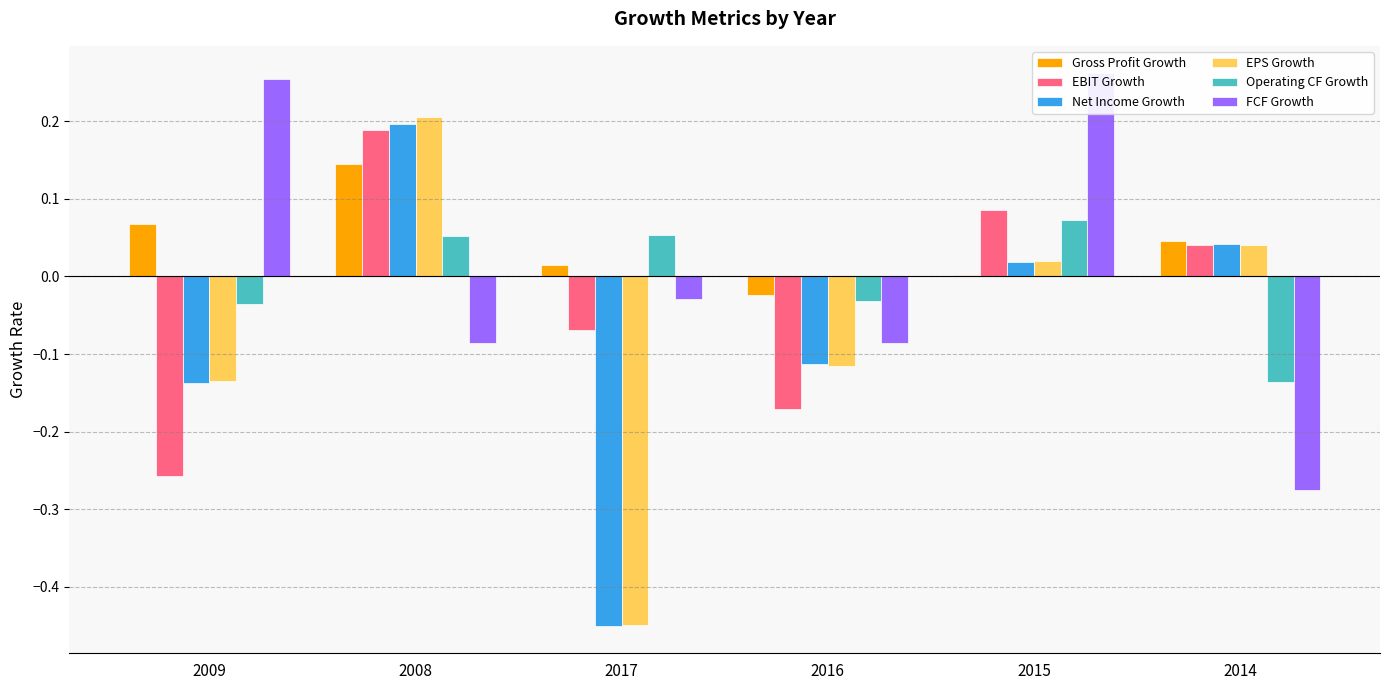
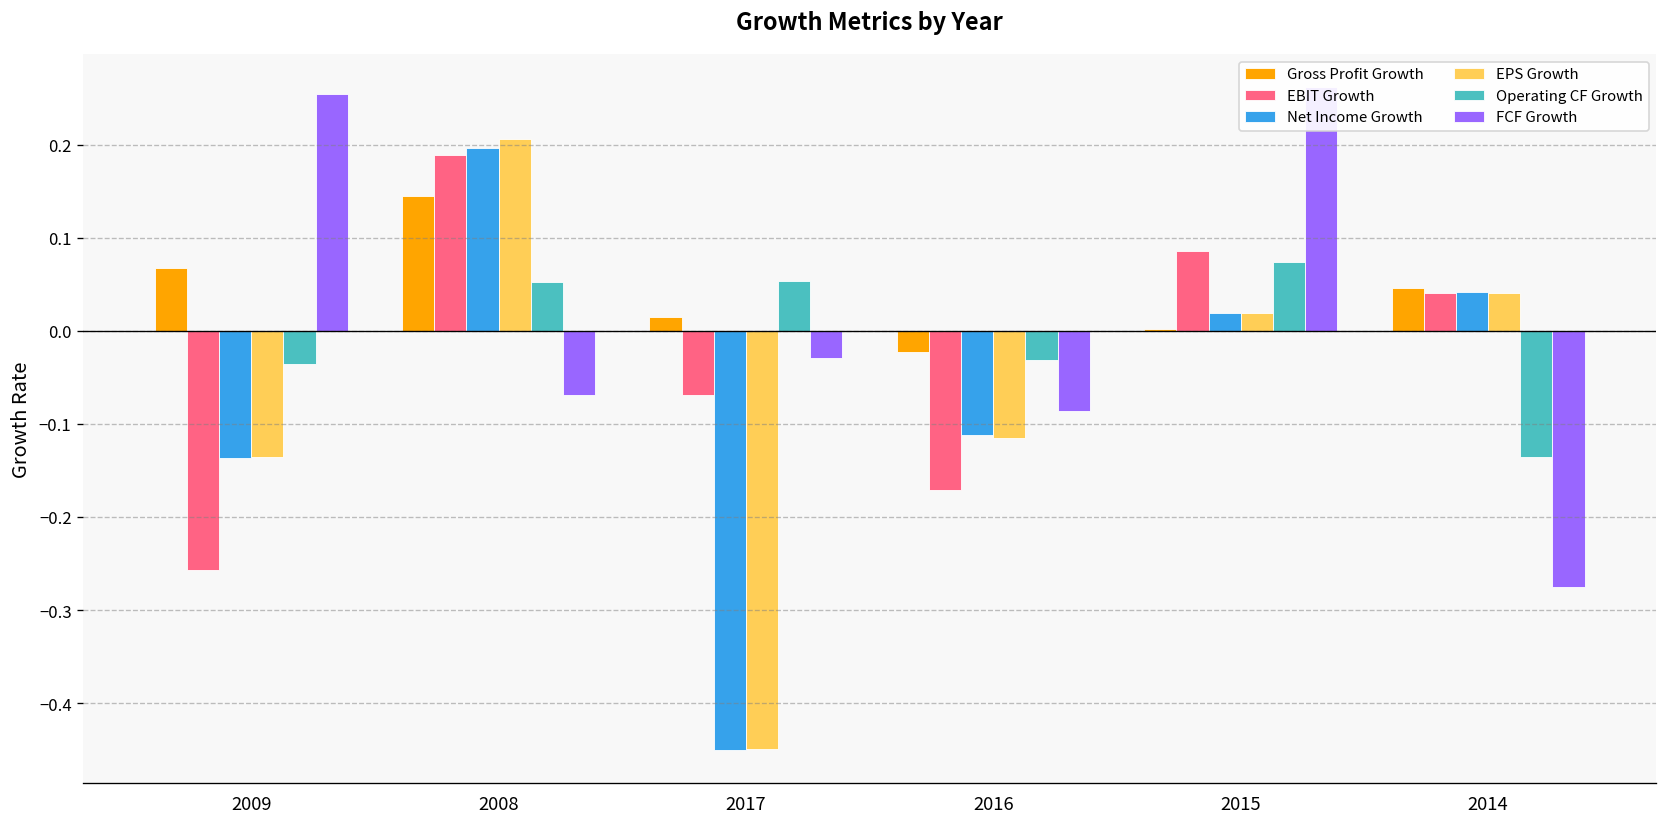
  {
    "Gross Profit Growth": {
      "2009": 0.07,
      "2008": 0.14,
      "2017": 0.01,
      "2016": -0.02,
      "2014": 0.05
    },
    "EBIT Growth": {
      "2009": -0.26,
      "2008": 0.19,
      "2017": -0.07,
      "2016": -0.17,
      "2015": 0.09,
      "2014": 0.04
    },
    "EPS Growth": {
      "2009": -0.14,
      "2008": 0.21,
      "2017": -0.45,
      "2016": -0.12,
      "2015": 0.02,
      "2014": 0.04
    },
    "FCF Growth": {
      "2009": 0.25,
-     "2008": -0.09,
+     "2008": -0.07,
      "2017": -0.03,
      "2016": -0.09,
      "2014": -0.27
    }
  }
